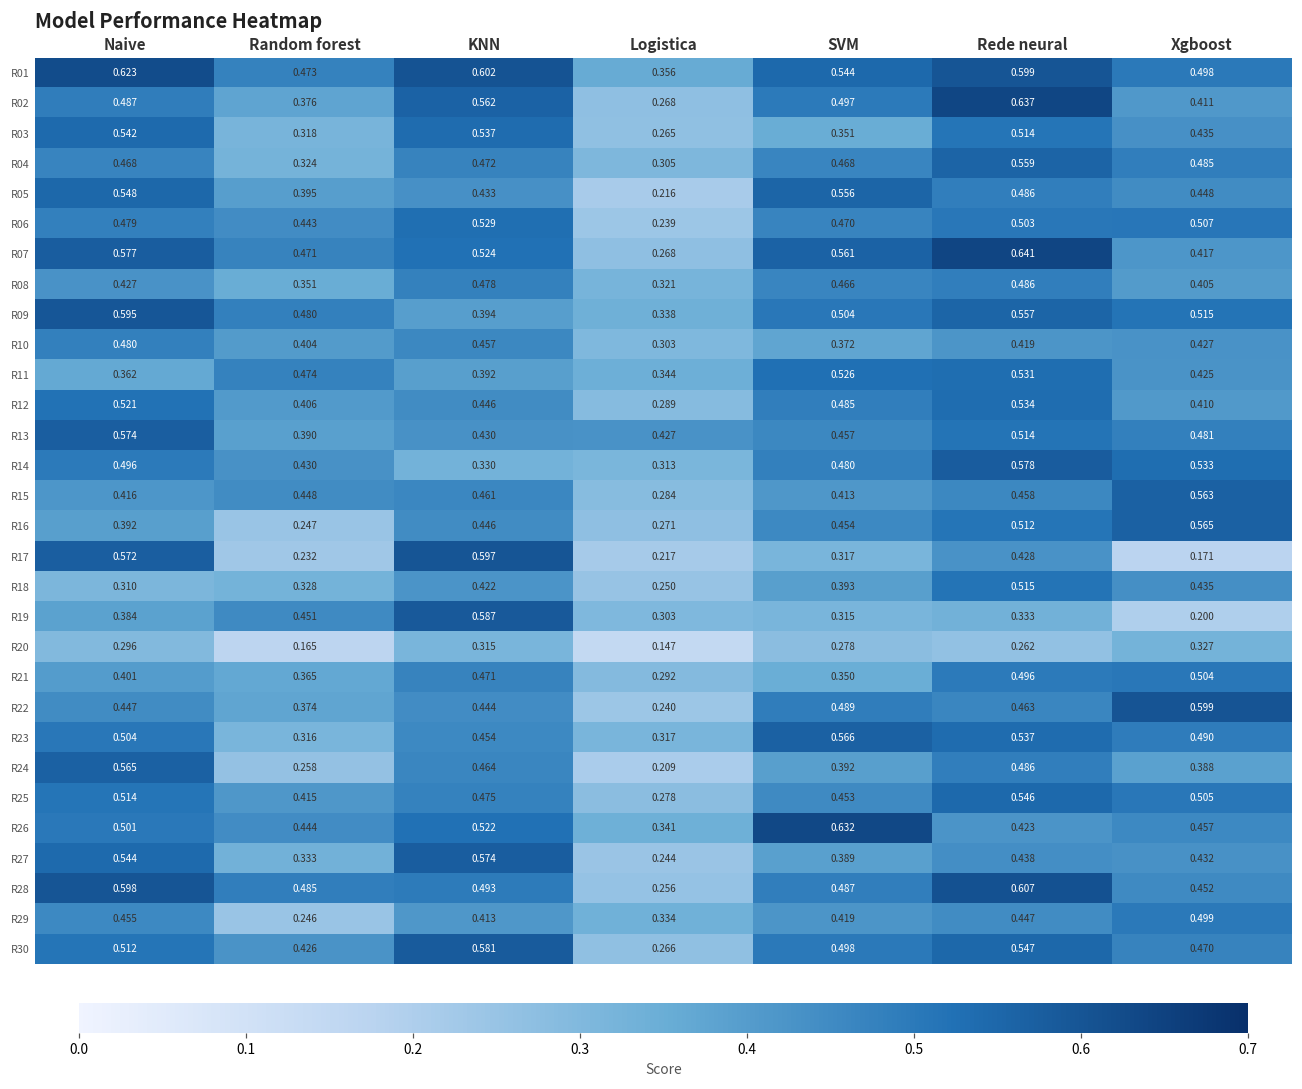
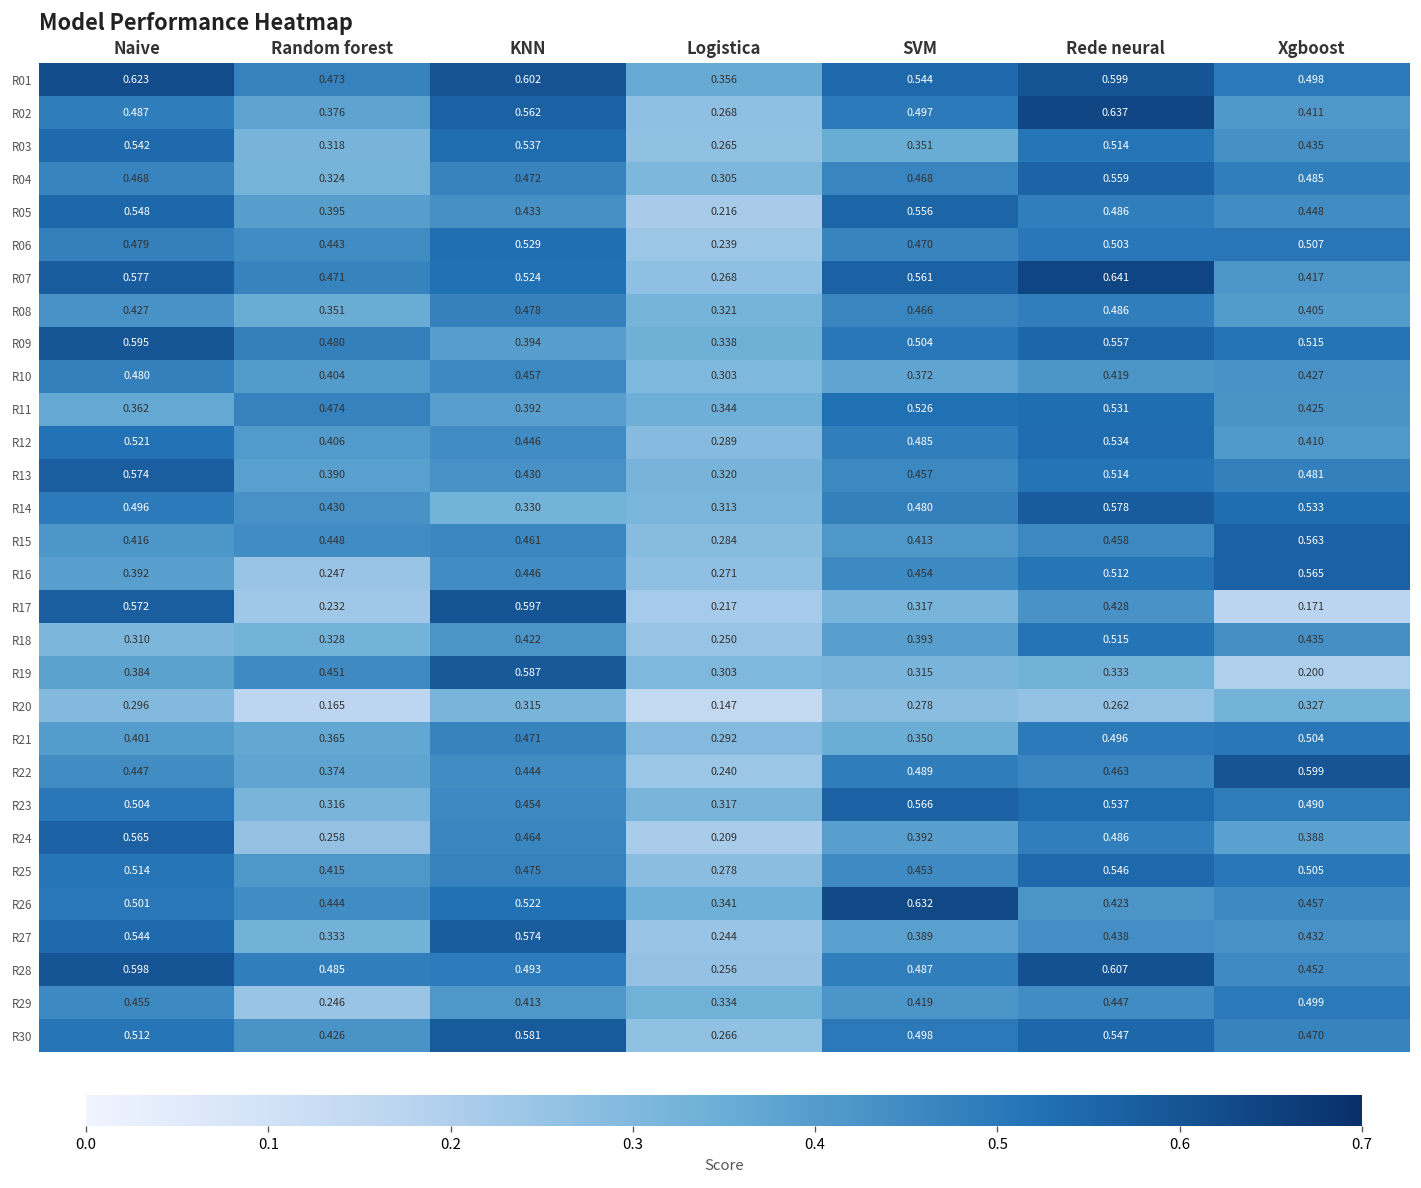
  {
    "R13": {
      "Naive": 0.574,
      "Random forest": 0.390,
      "KNN": 0.430,
-     "Logistica": 0.427,
+     "Logistica": 0.320,
      "SVM": 0.457,
      "Rede neural": 0.514,
      "Xgboost": 0.481
    }
  }
